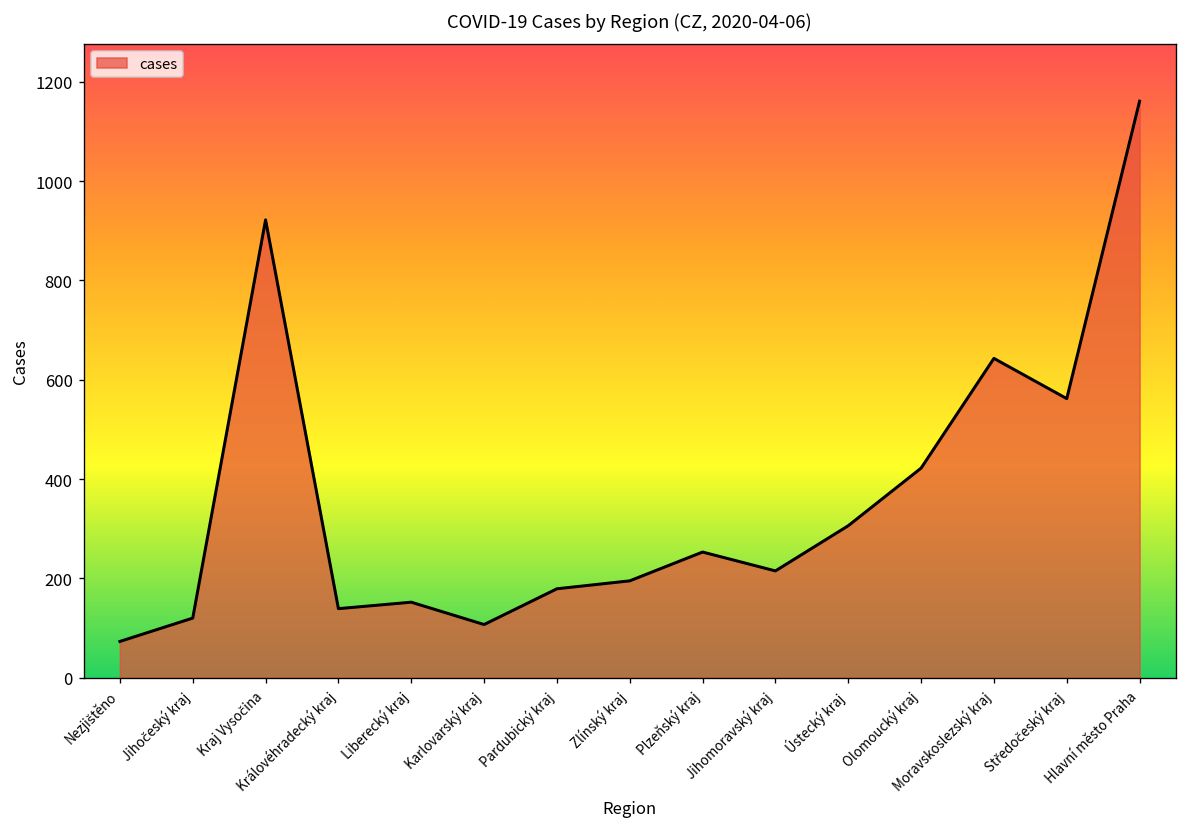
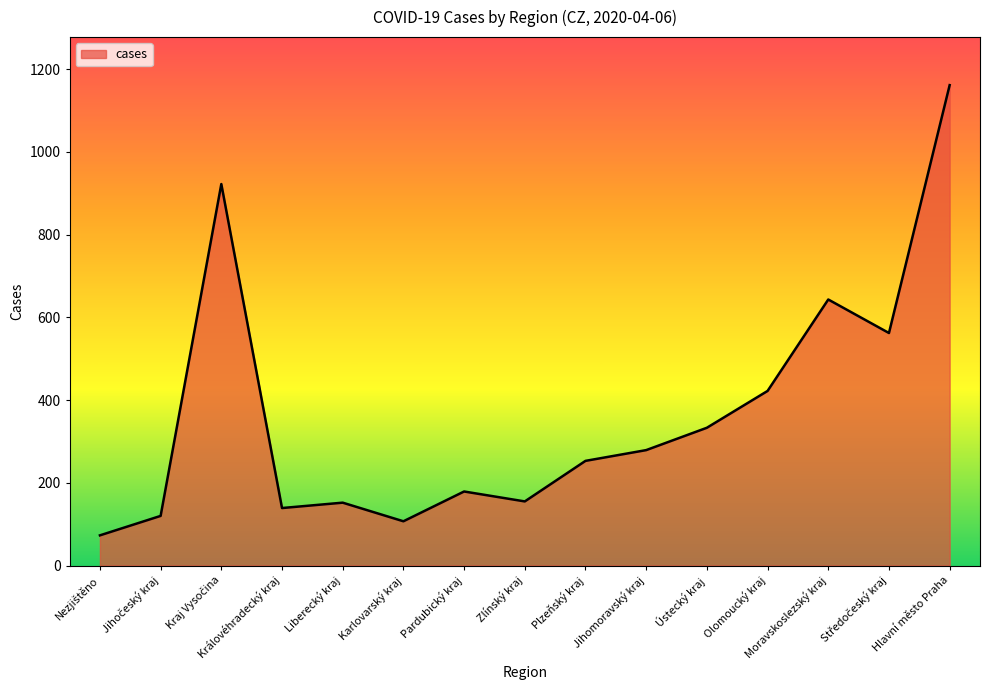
  {
    "Nezjištěno": 70,
    "Jihočeský kraj": 120,
    "Kraj Vysočina": 920,
    "Královéhradecký kraj": 140,
    "Liberecký kraj": 150,
    "Karlovarský kraj": 110,
    "Pardubický kraj": 180,
-   "Zlínský kraj": 200,
+   "Zlínský kraj": 160,
    "Plzeňský kraj": 250,
-   "Jihomoravský kraj": 220,
-   "Ústecký kraj": 310,
+   "Jihomoravský kraj": 280,
+   "Ústecký kraj": 330,
    "Olomoucký kraj": 420,
    "Moravskoslezský kraj": 640,
    "Středočeský kraj": 560,
    "Hlavní město Praha": 1160
  }
